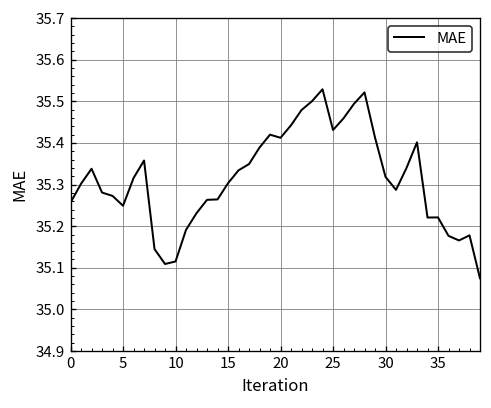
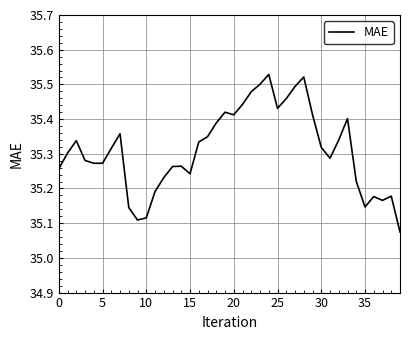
  {
    "0": 35.26,
-   "5": 35.25,
+   "5": 35.27,
    "10": 35.12,
-   "15": 35.30,
+   "15": 35.24,
    "20": 35.41,
    "25": 35.43,
    "30": 35.32,
-   "35": 35.22
+   "35": 35.15
  }
